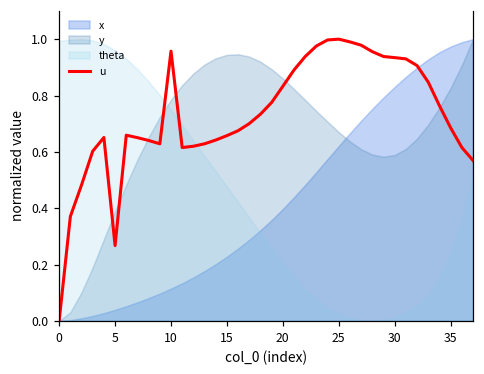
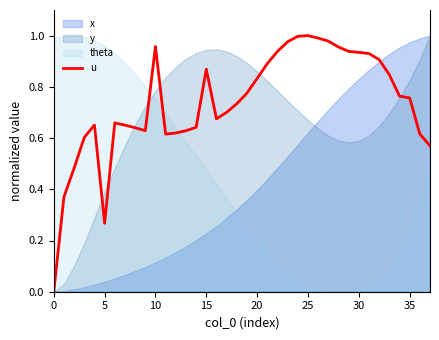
  {
    "u": {
      "5": 0.27,
      "10": 0.96,
-     "15": 0.66,
+     "15": 0.87,
      "20": 0.83,
      "25": 1.00,
      "30": 0.93,
-     "35": 0.69
+     "35": 0.76
    }
  }
